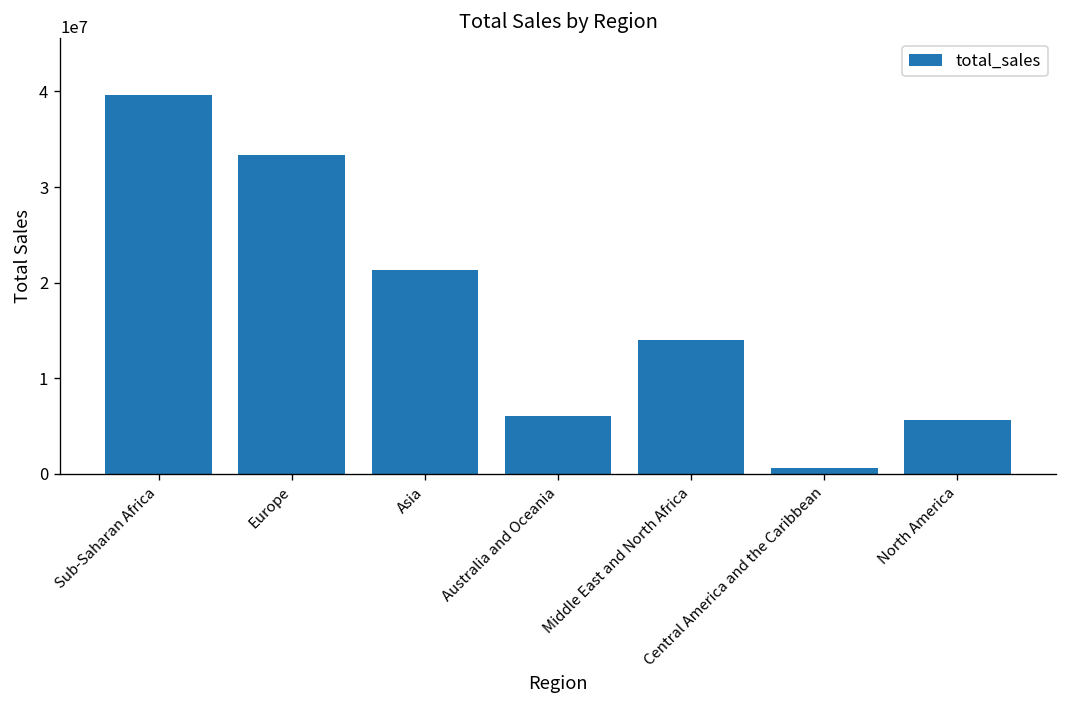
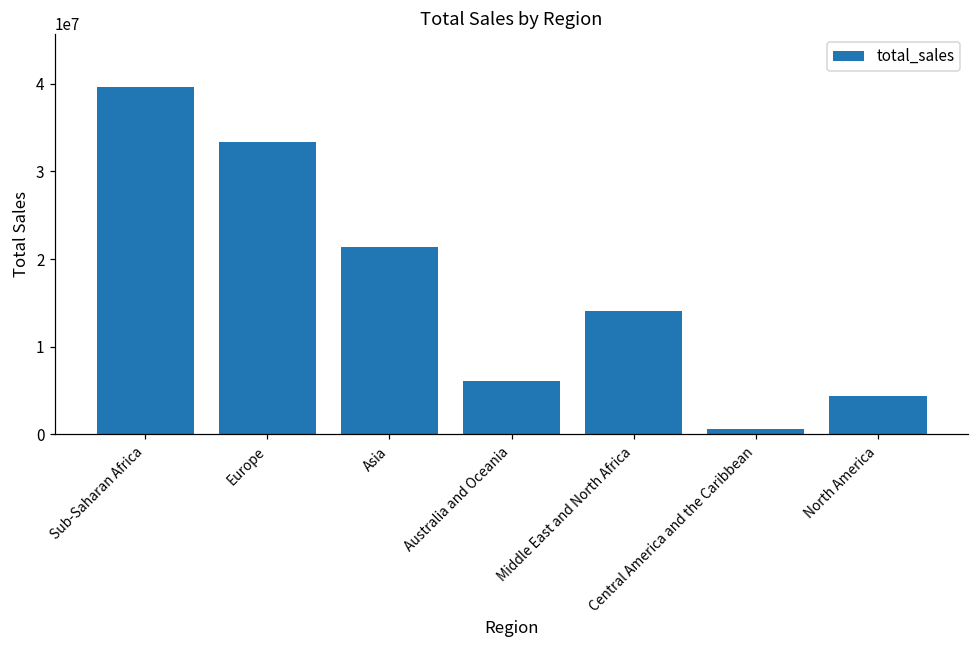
  {
    "Sub-Saharan Africa": 40000000,
    "Europe": 33000000,
    "Asia": 21000000,
    "Australia and Oceania": 6000000,
    "Middle East and North Africa": 14000000,
    "Central America and the Caribbean": 1000000,
-   "North America": 6000000
+   "North America": 4000000
  }
